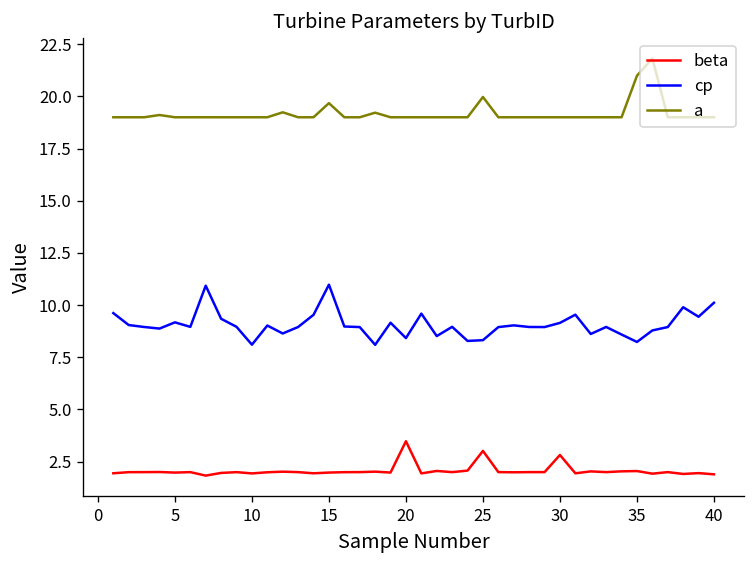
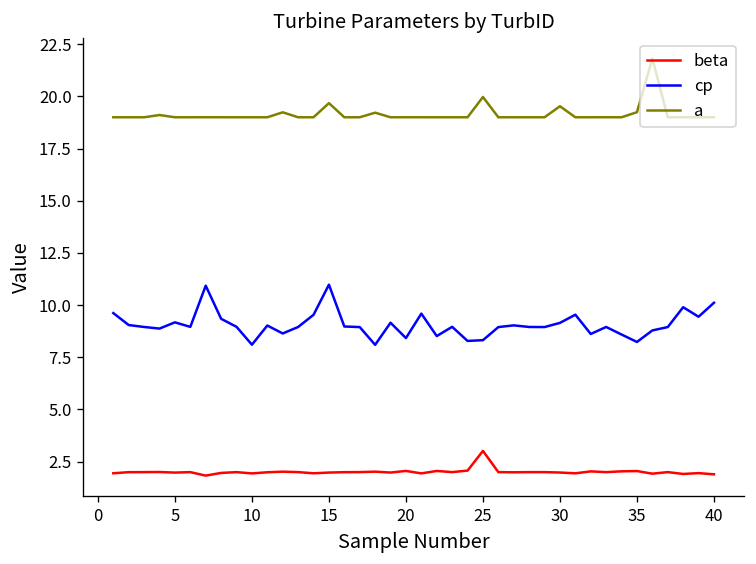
  {
    "beta": {
      "5": 2.0,
      "10": 1.9,
      "15": 2.0,
-     "20": 3.5,
+     "20": 2.1,
      "25": 3.0,
-     "30": 2.8,
+     "30": 2.0,
      "35": 2.1,
      "40": 1.9
    },
    "cp": {
      "5": 9.2,
      "10": 8.1,
      "15": 11.0,
      "20": 8.4,
      "25": 8.3,
      "30": 9.1,
      "35": 8.2,
      "40": 10.1
    },
    "a": {
      "5": 19.0,
      "10": 19.0,
      "15": 19.7,
      "20": 19.0,
      "25": 20.0,
-     "30": 19.0,
-     "35": 21.0
+     "30": 19.5,
+     "35": 19.2
    }
  }
